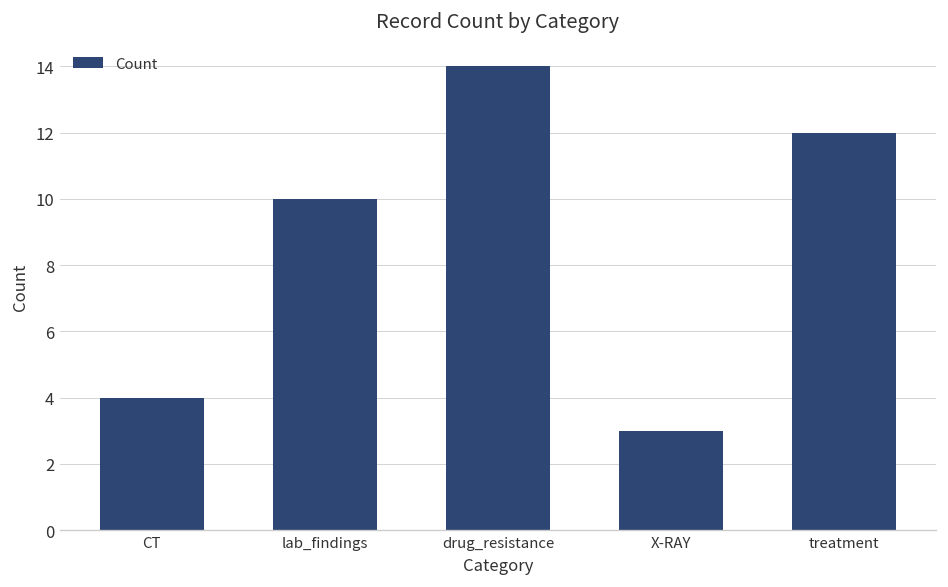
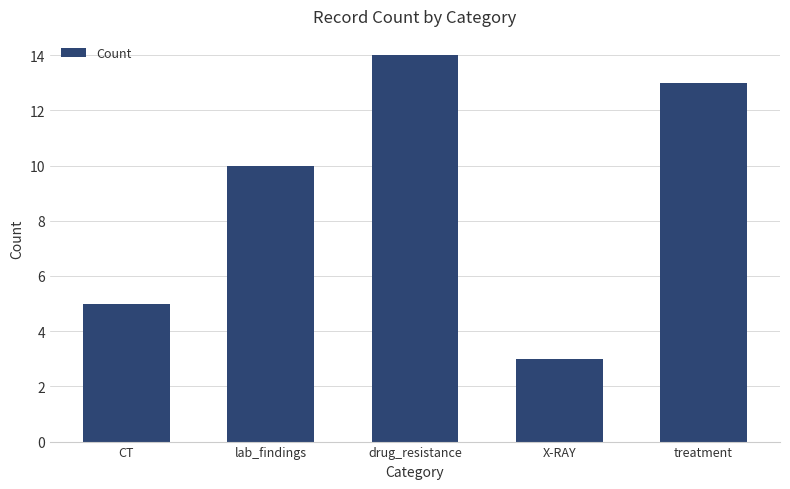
  {
-   "CT": 4,
+   "CT": 5,
    "lab_findings": 10,
    "drug_resistance": 14,
    "X-RAY": 3,
-   "treatment": 12
+   "treatment": 13
  }
